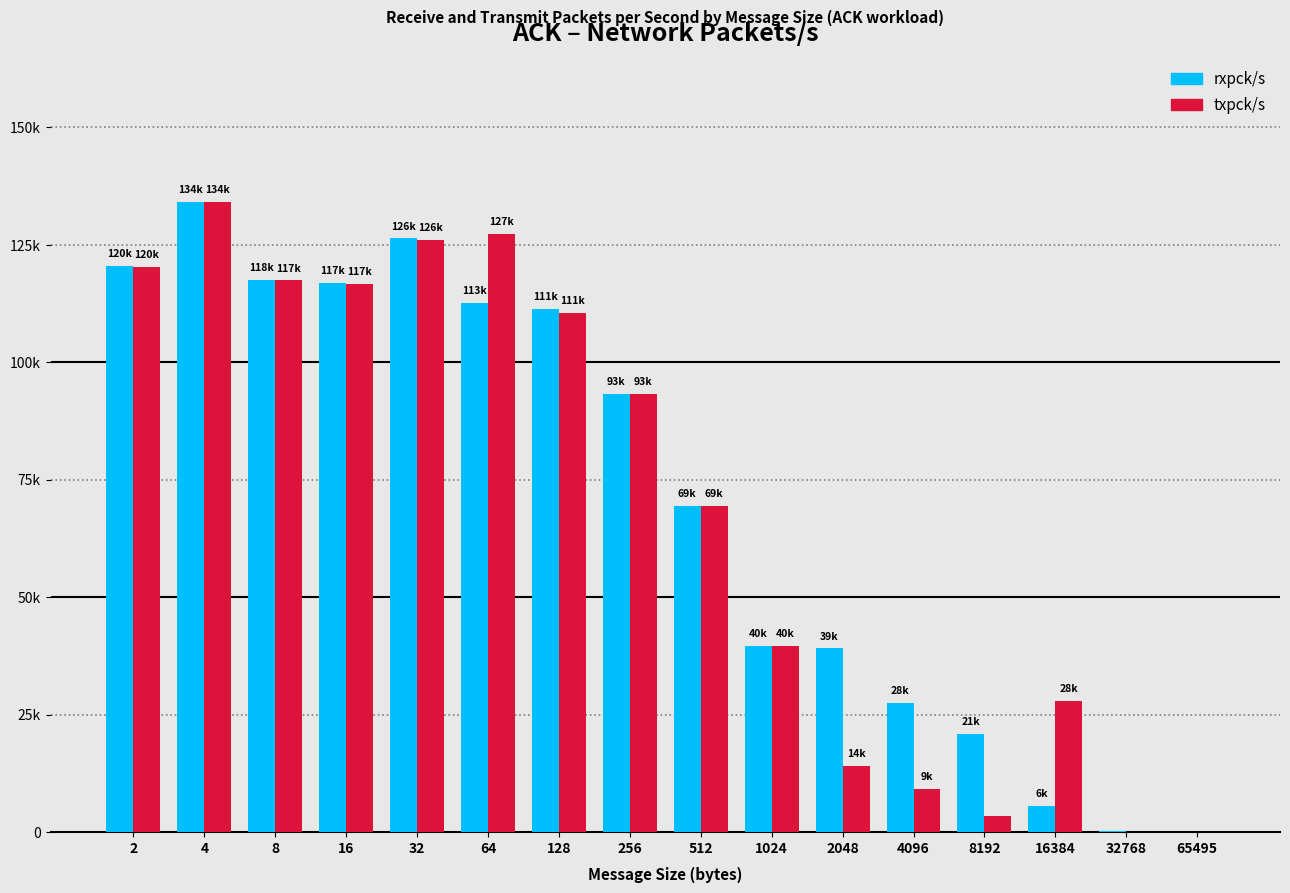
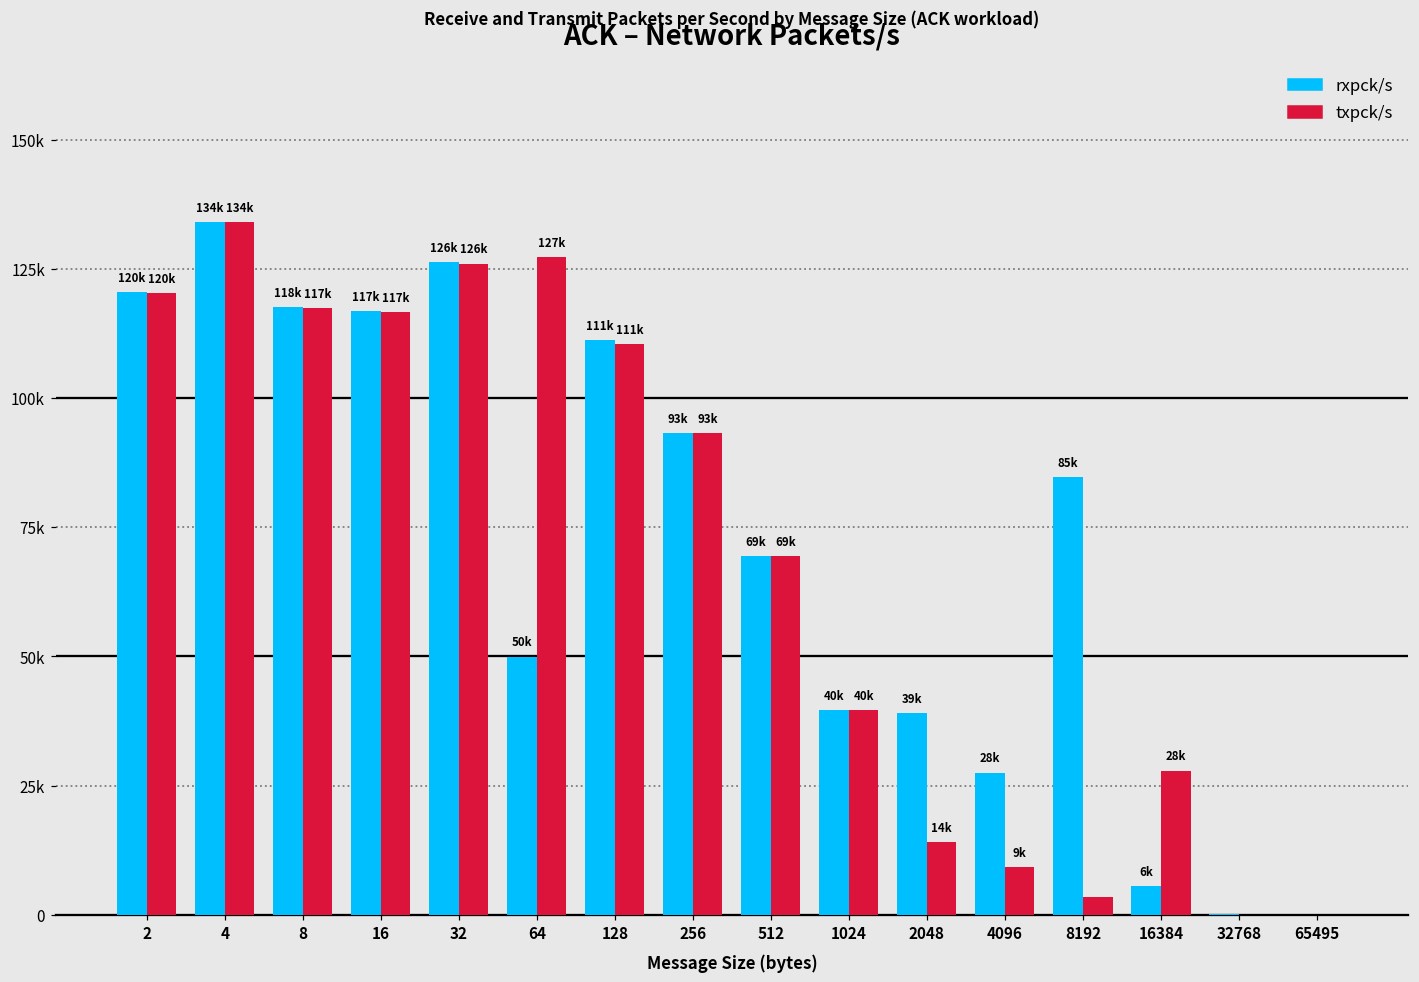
  {
    "rxpck/s": {
      "2": "120k",
      "4": "134k",
      "8": "118k",
      "16": "117k",
      "32": "126k",
-     "64": "113k",
+     "64": "50k",
      "128": "111k",
      "256": "93k",
      "512": "69k",
      "1024": "40k",
      "2048": "39k",
      "4096": "28k",
-     "8192": "21k",
+     "8192": "85k",
      "16384": "6k"
    },
    "txpck/s": {
      "2": "120k",
      "4": "134k",
      "8": "117k",
      "16": "117k",
      "32": "126k",
      "64": "127k",
      "128": "111k",
      "256": "93k",
      "512": "69k",
      "1024": "40k",
      "2048": "14k",
      "4096": "9k",
      "16384": "28k"
    }
  }
